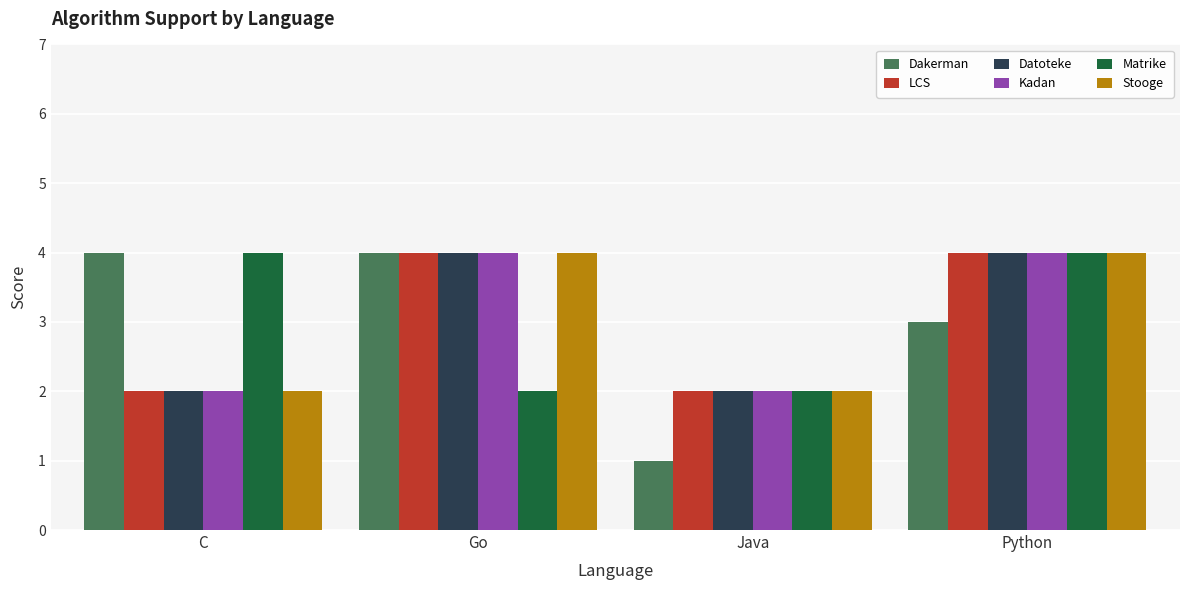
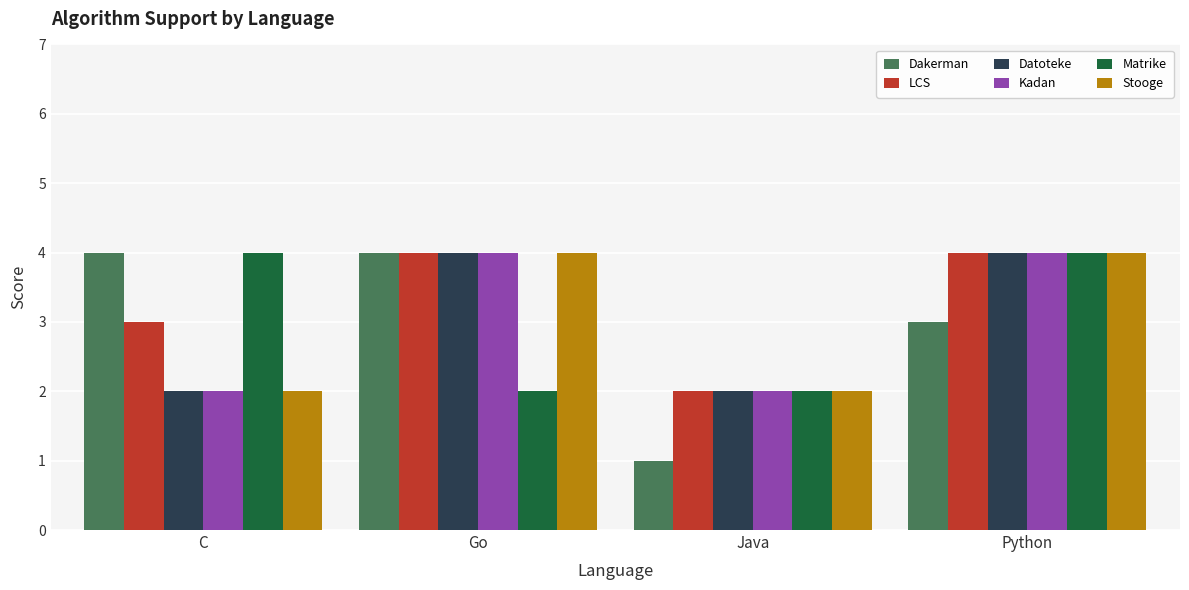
  {
    "LCS": {
-     "C": 2,
+     "C": 3,
      "Go": 4,
      "Java": 2,
      "Python": 4
    },
    "Kadan": {
      "C": 2,
      "Go": 4,
      "Java": 2,
      "Python": 4
    },
    "Stooge": {
      "C": 2,
      "Go": 4,
      "Java": 2,
      "Python": 4
    }
  }
